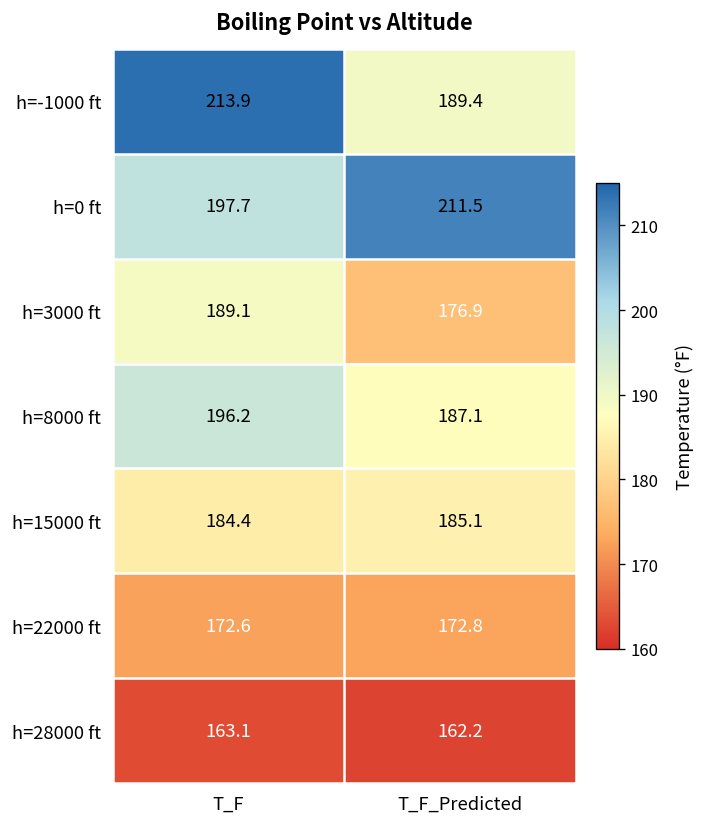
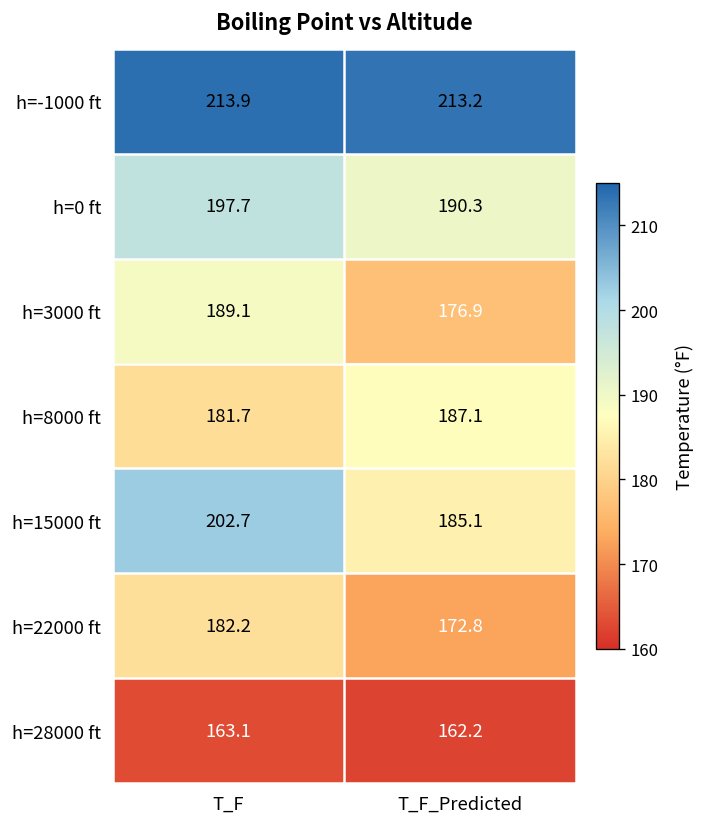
  {
    "h=-1000 ft": {
      "T_F": 213.9,
-     "T_F_Predicted": 189.4
+     "T_F_Predicted": 213.2
    },
    "h=0 ft": {
      "T_F": 197.7,
-     "T_F_Predicted": 211.5
+     "T_F_Predicted": 190.3
    },
    "h=3000 ft": {
      "T_F": 189.1,
      "T_F_Predicted": 176.9
    },
    "h=8000 ft": {
-     "T_F": 196.2,
+     "T_F": 181.7,
      "T_F_Predicted": 187.1
    },
    "h=15000 ft": {
-     "T_F": 184.4,
+     "T_F": 202.7,
      "T_F_Predicted": 185.1
    },
    "h=22000 ft": {
-     "T_F": 172.6,
+     "T_F": 182.2,
      "T_F_Predicted": 172.8
    },
    "h=28000 ft": {
      "T_F": 163.1,
      "T_F_Predicted": 162.2
    }
  }
